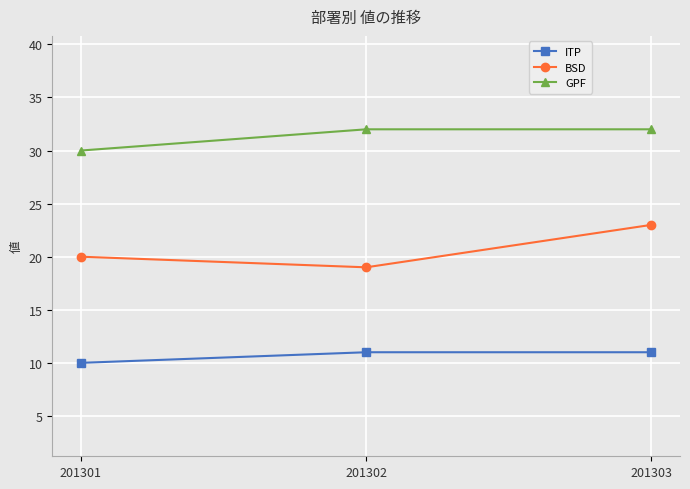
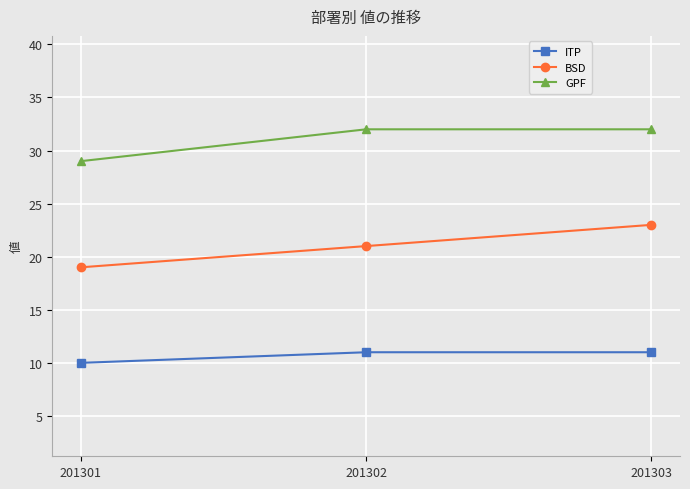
  {
    "ITP": {
      "201301": 10,
      "201302": 11,
      "201303": 11
    },
    "BSD": {
-     "201301": 20,
-     "201302": 19,
+     "201301": 19,
+     "201302": 21,
      "201303": 23
    },
    "GPF": {
-     "201301": 30,
+     "201301": 29,
      "201302": 32,
      "201303": 32
    }
  }
